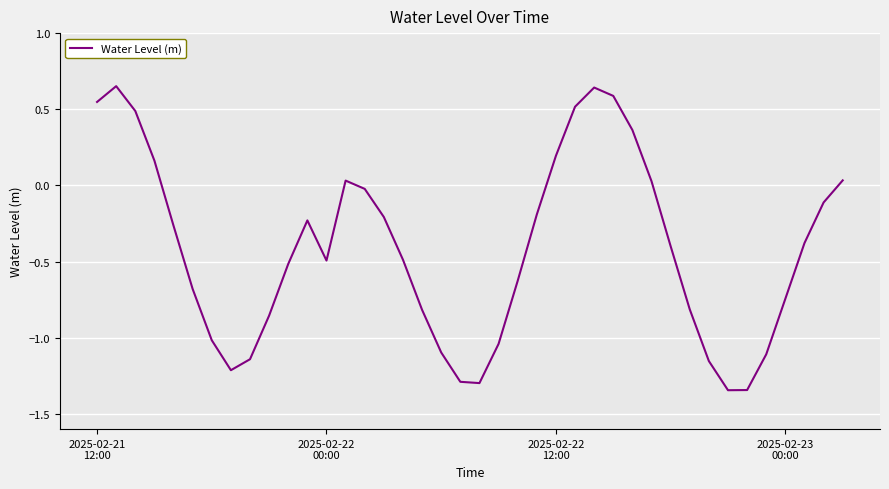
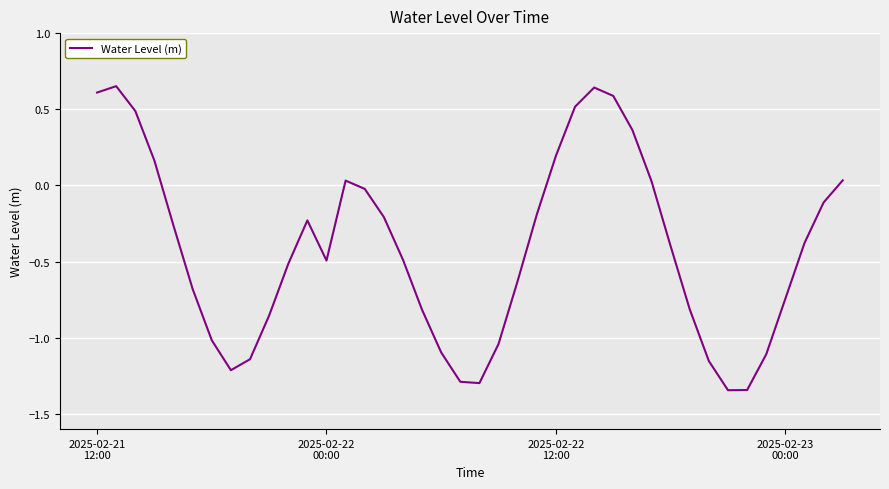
  {
-   "2025-02-21 12:00": 0.55,
+   "2025-02-21 12:00": 0.61,
    "2025-02-22 00:00": -0.49,
    "2025-02-22 12:00": 0.19,
    "2025-02-23 00:00": -0.74
  }
